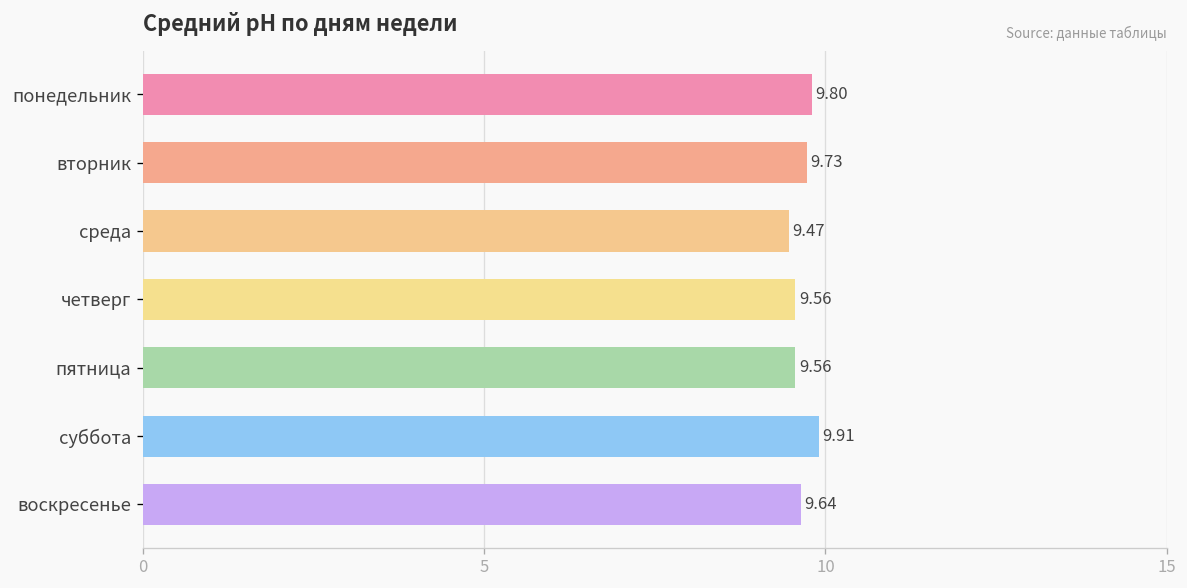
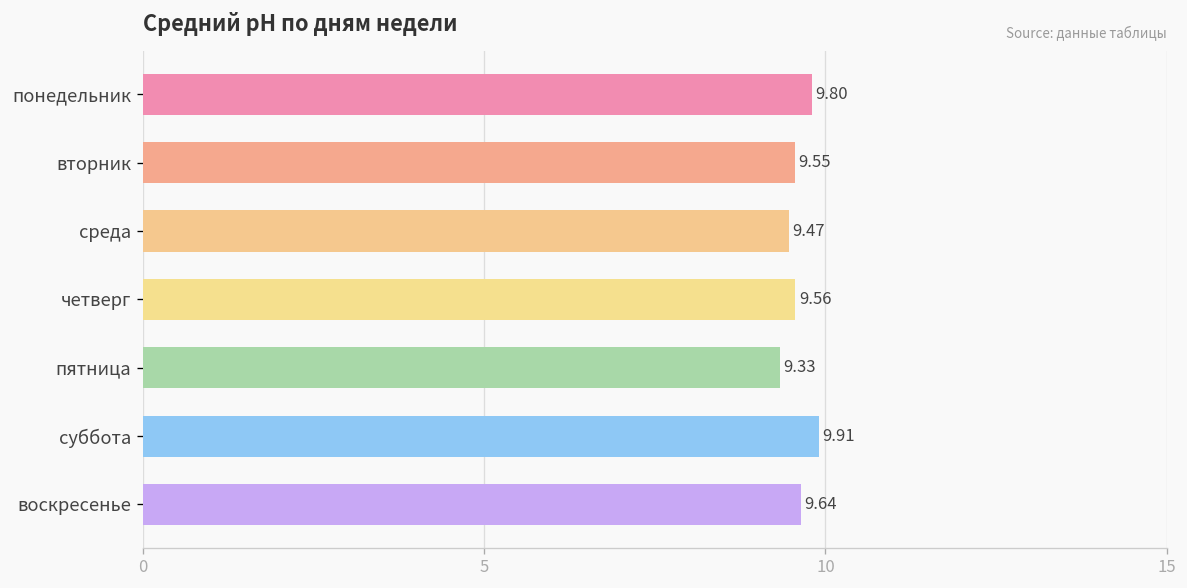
  {
    "понедельник": 9.80,
-   "вторник": 9.73,
+   "вторник": 9.55,
    "среда": 9.47,
    "четверг": 9.56,
-   "пятница": 9.56,
+   "пятница": 9.33,
    "суббота": 9.91,
    "воскресенье": 9.64
  }
